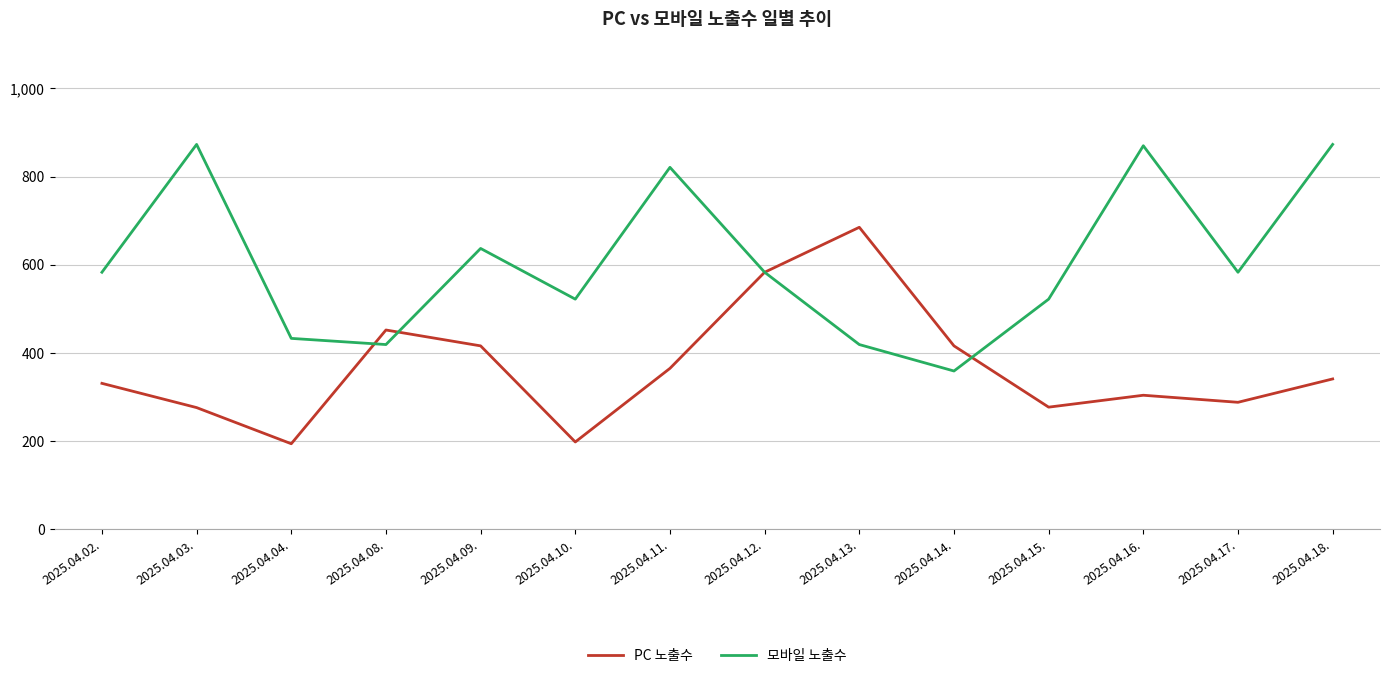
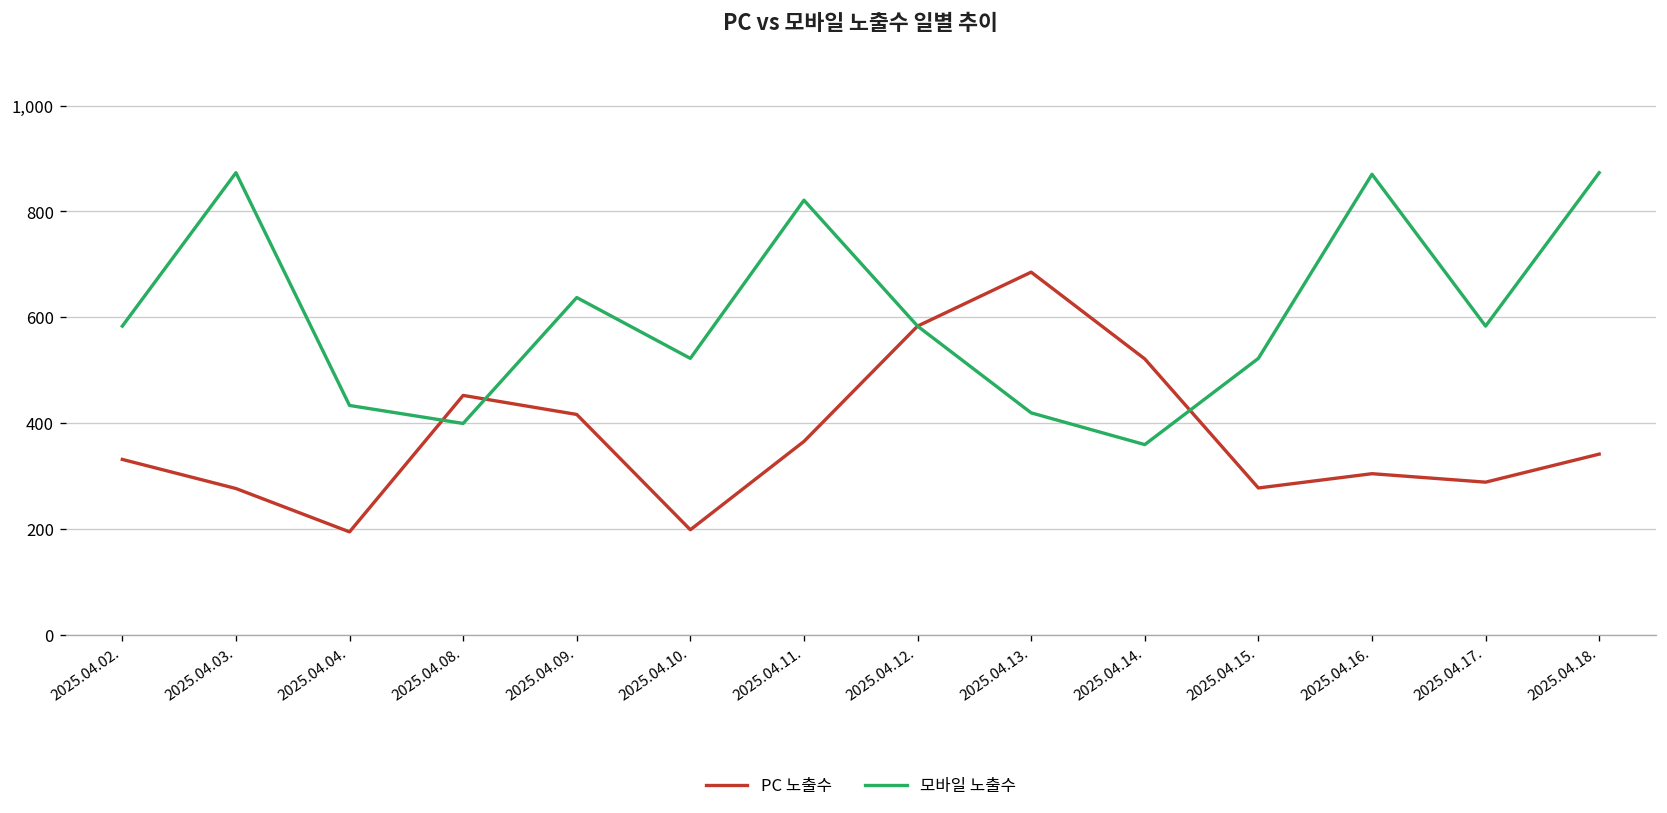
  {
    "PC 노출수": {
      "2025.04.02.": 330,
      "2025.04.03.": 280,
      "2025.04.04.": 190,
      "2025.04.08.": 450,
      "2025.04.09.": 420,
      "2025.04.10.": 200,
      "2025.04.11.": 370,
      "2025.04.13.": 690,
-     "2025.04.14.": 420,
+     "2025.04.14.": 520,
      "2025.04.15.": 280,
      "2025.04.16.": 300,
      "2025.04.17.": 290,
      "2025.04.18.": 340
    },
    "모바일 노출수": {
      "2025.04.02.": 580,
      "2025.04.03.": 870,
      "2025.04.04.": 430,
-     "2025.04.08.": 420,
+     "2025.04.08.": 400,
      "2025.04.09.": 640,
      "2025.04.10.": 520,
      "2025.04.11.": 820,
      "2025.04.13.": 420,
      "2025.04.14.": 360,
      "2025.04.15.": 520,
      "2025.04.16.": 870,
      "2025.04.17.": 580,
      "2025.04.18.": 870
    }
  }
